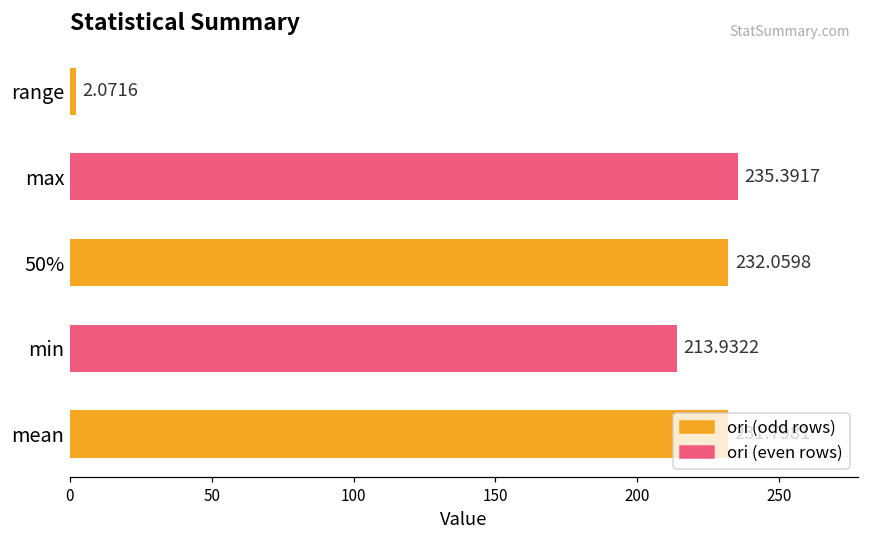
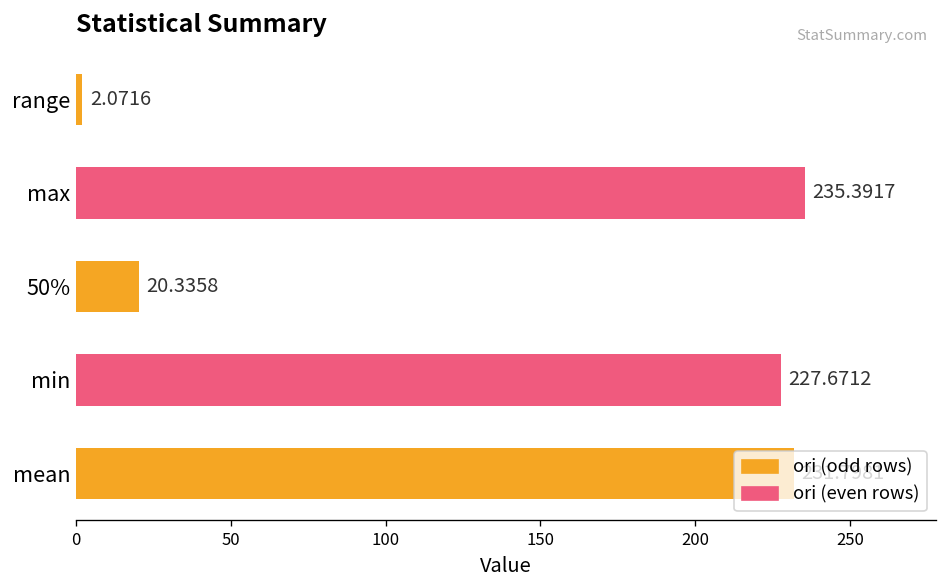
  {
    "range": 2.0716,
    "max": 235.3917,
-   "50%": 232.0598,
-   "min": 213.9322
+   "50%": 20.3358,
+   "min": 227.6712
  }
